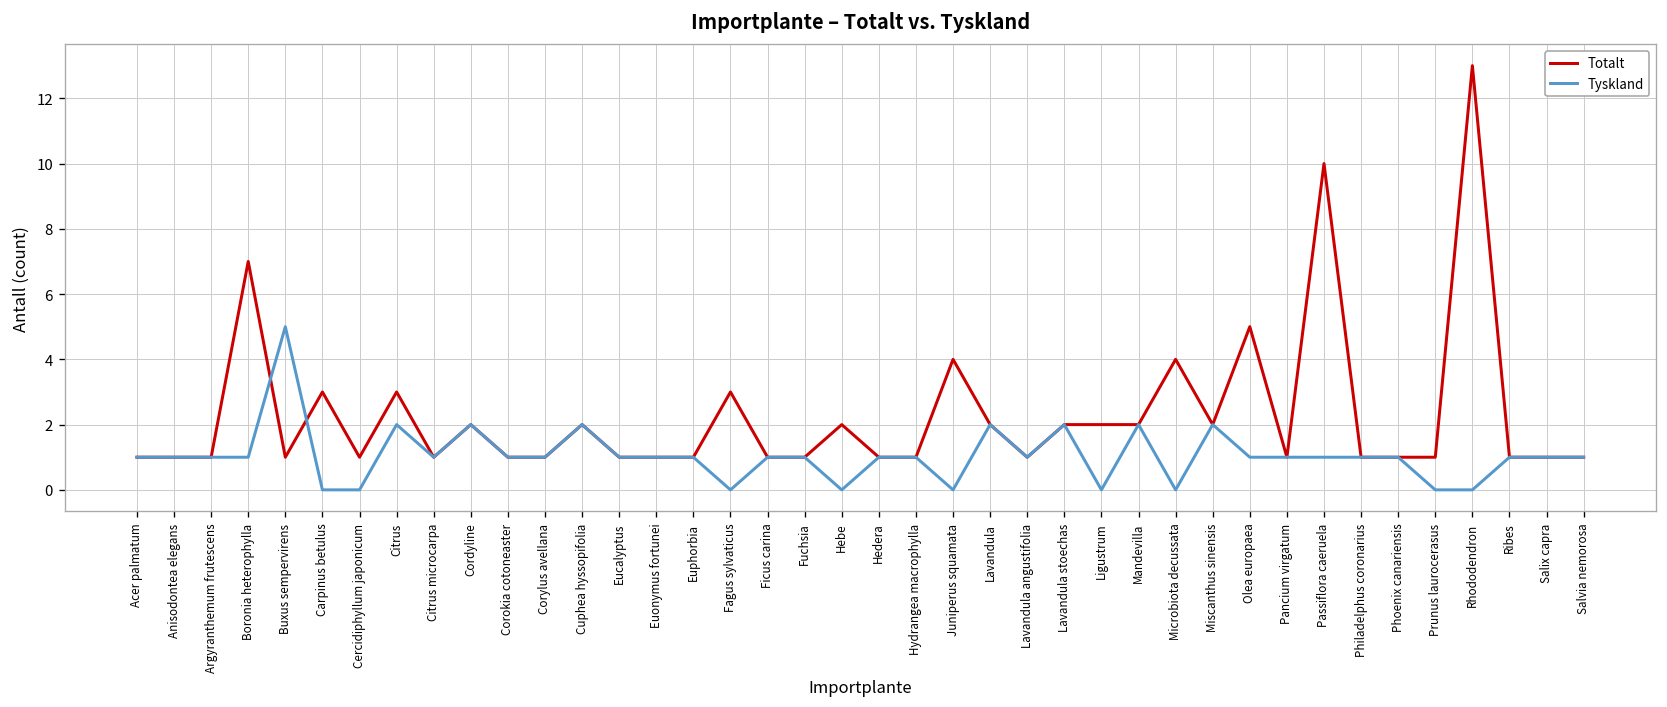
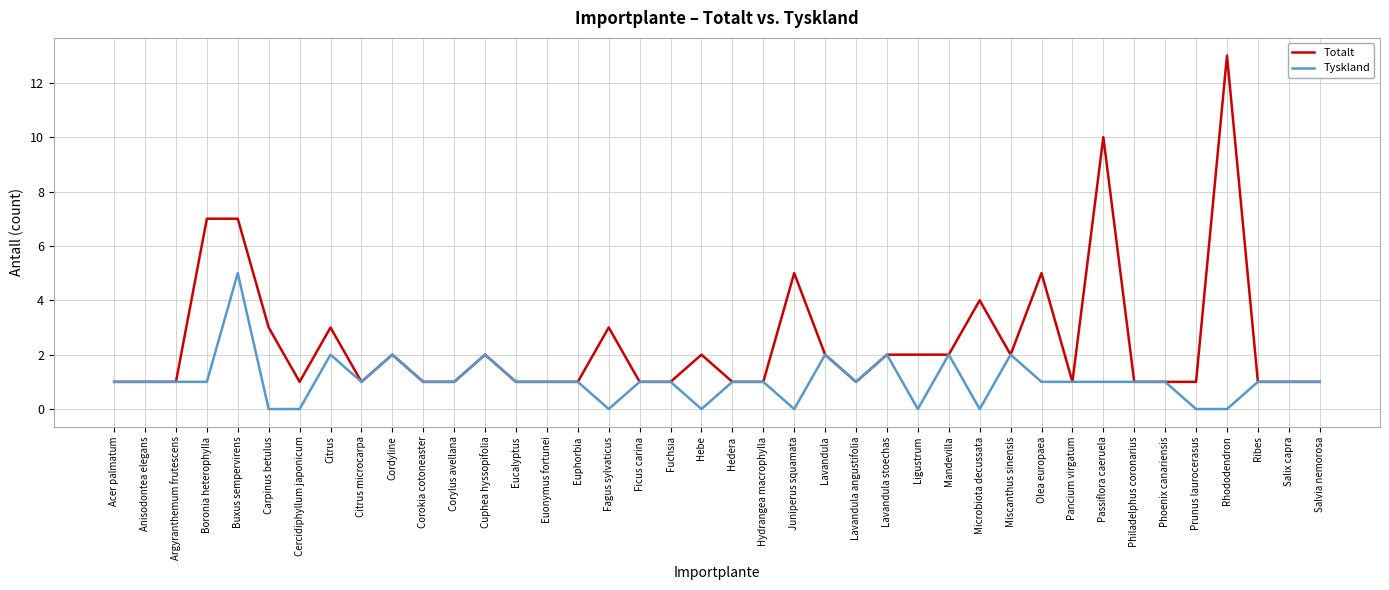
  {
    "Totalt": {
      "Boronia heterophylla": 7,
-     "Buxus sempervirens": 1,
+     "Buxus sempervirens": 7,
      "Carpinus betulus": 3,
      "Cercidiphyllum japonicum": 1,
      "Citrus": 3,
      "Fagus sylvaticus": 3,
      "Hebe": 2,
-     "Juniperus squamata": 4,
+     "Juniperus squamata": 5,
      "Ligustrum": 2,
      "Microbiota decussata": 4,
      "Olea europaea": 5,
      "Passiflora caeruela": 10,
      "Prunus laurocerasus": 1,
      "Rhododendron": 13
    },
    "Tyskland": {
      "Boronia heterophylla": 1,
      "Buxus sempervirens": 5,
      "Carpinus betulus": 0,
      "Cercidiphyllum japonicum": 0,
      "Citrus": 2,
      "Fagus sylvaticus": 0,
      "Hebe": 0,
      "Juniperus squamata": 0,
      "Ligustrum": 0,
      "Microbiota decussata": 0,
      "Olea europaea": 1,
      "Passiflora caeruela": 1,
      "Prunus laurocerasus": 0,
      "Rhododendron": 0
    }
  }
